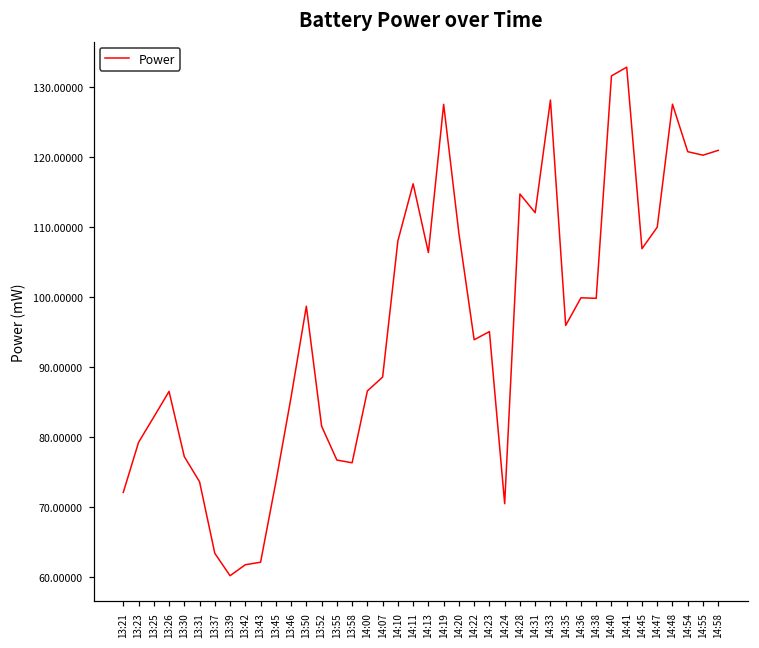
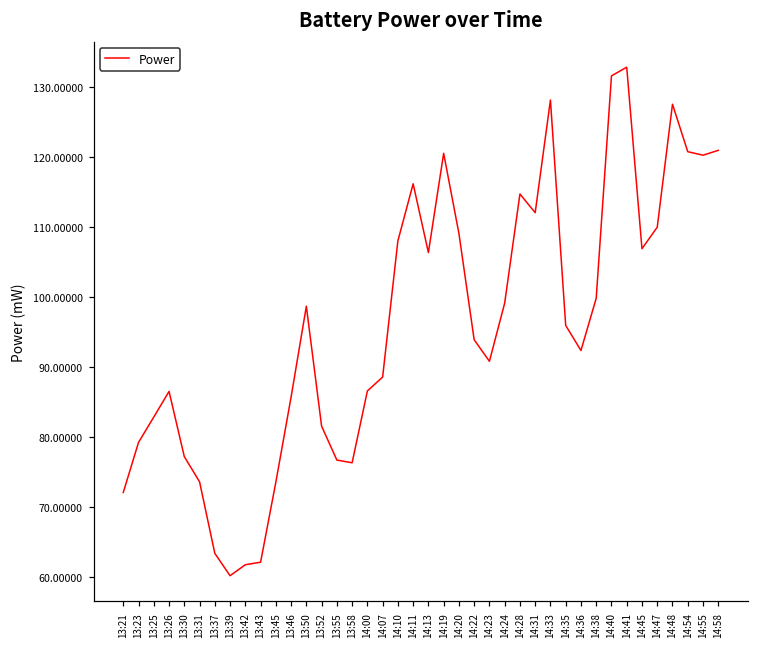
  {
    "13:21": 72,
    "13:23": 79,
    "13:25": 83,
    "13:26": 86,
    "13:30": 77,
    "13:31": 74,
    "13:37": 63,
    "13:39": 60,
    "13:42": 62,
    "13:43": 62,
    "13:45": 73,
    "13:46": 86,
    "13:50": 99,
    "13:52": 82,
    "13:55": 77,
    "13:58": 76,
    "14:00": 87,
    "14:07": 89,
    "14:10": 108,
    "14:11": 116,
    "14:13": 106,
-   "14:19": 127,
+   "14:19": 120,
    "14:20": 109,
    "14:22": 94,
-   "14:23": 95,
-   "14:24": 70,
+   "14:23": 91,
+   "14:24": 99,
    "14:28": 115,
    "14:31": 112,
    "14:33": 128,
    "14:35": 96,
-   "14:36": 100,
+   "14:36": 92,
    "14:38": 100,
    "14:40": 132,
    "14:41": 133,
    "14:45": 107,
    "14:47": 110,
    "14:48": 128,
    "14:54": 121,
    "14:55": 120,
    "14:58": 121
  }
